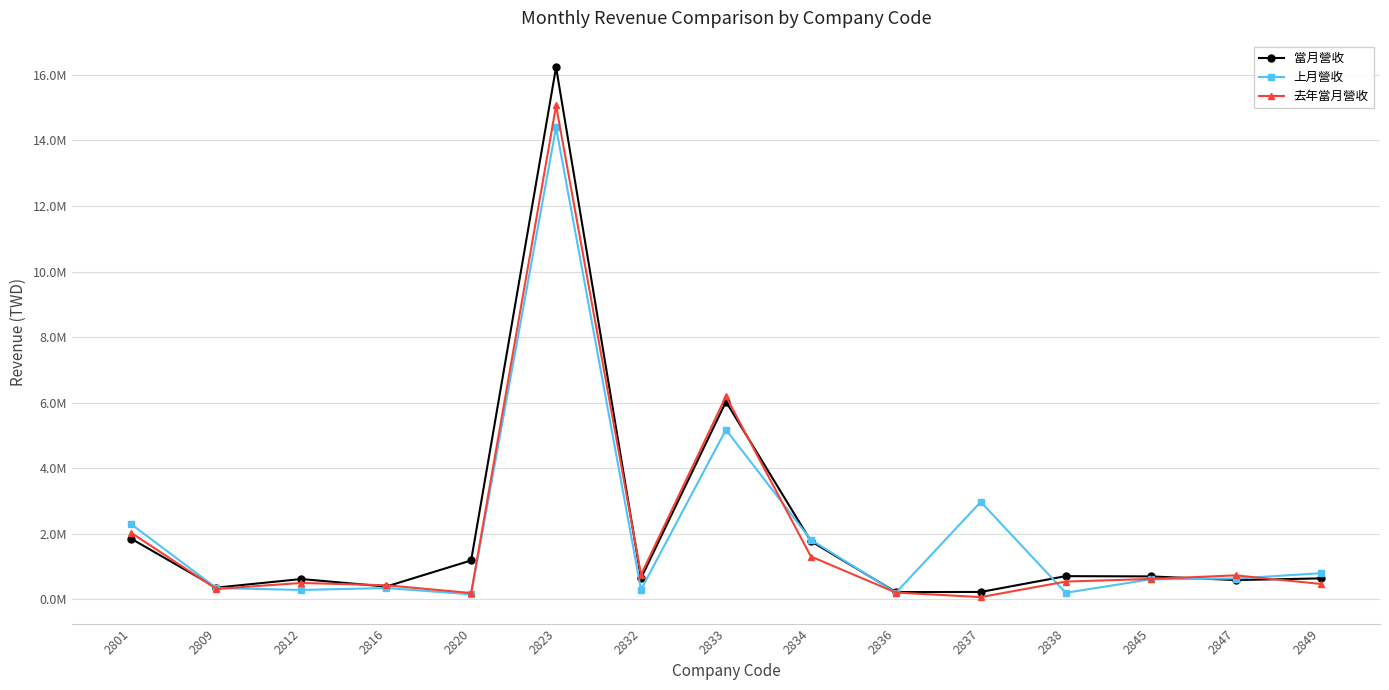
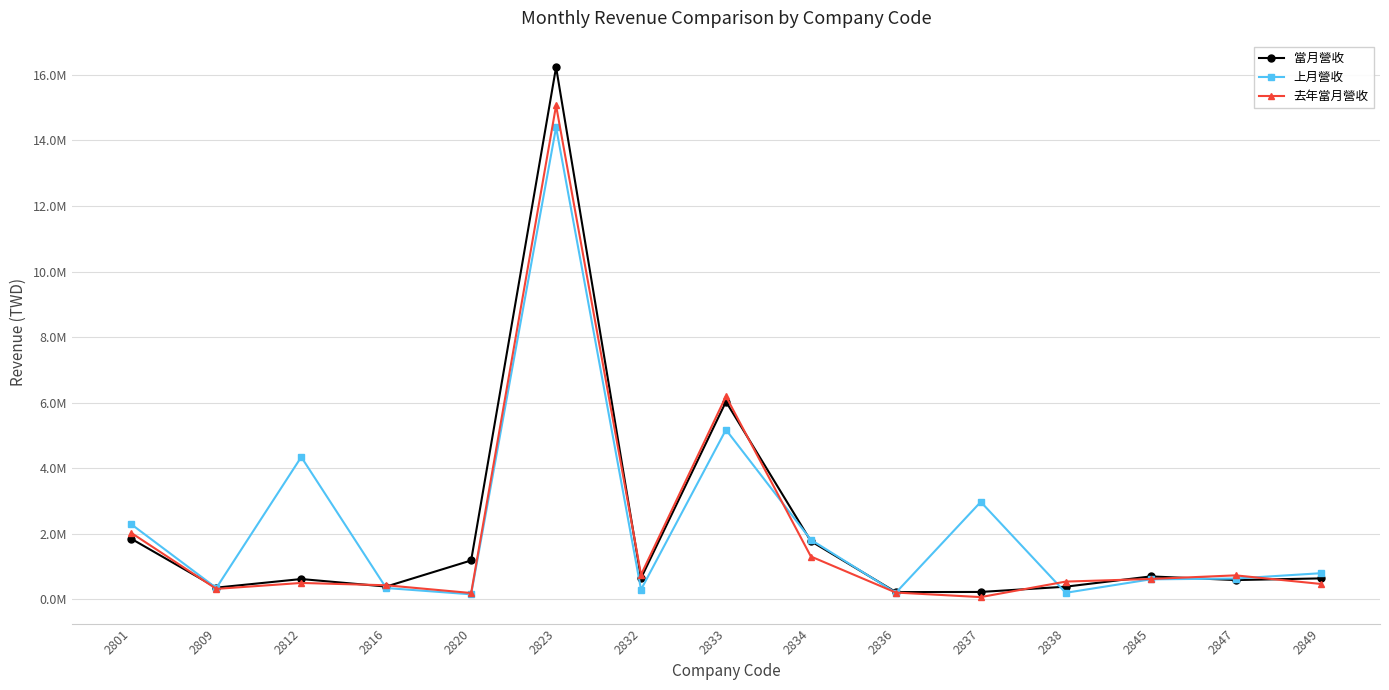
  {
    "當月營收": {
      "2801": 1800000,
      "2812": 600000,
      "2820": 1200000,
      "2823": 16200000,
      "2832": 600000,
      "2833": 6000000,
      "2837": 200000,
-     "2838": 700000,
+     "2838": 400000,
      "2845": 700000,
      "2849": 600000
    },
    "上月營收": {
      "2801": 2300000,
-     "2812": 300000,
+     "2812": 4300000,
      "2823": 14400000,
      "2832": 300000,
      "2833": 5200000,
      "2837": 3000000,
      "2838": 200000,
      "2849": 800000
    },
    "去年當月營收": {
      "2801": 2000000,
      "2812": 500000,
      "2823": 15100000,
      "2832": 800000,
      "2833": 6200000,
      "2834": 1300000,
      "2837": 100000,
      "2838": 500000,
      "2847": 700000,
      "2849": 500000
    }
  }
